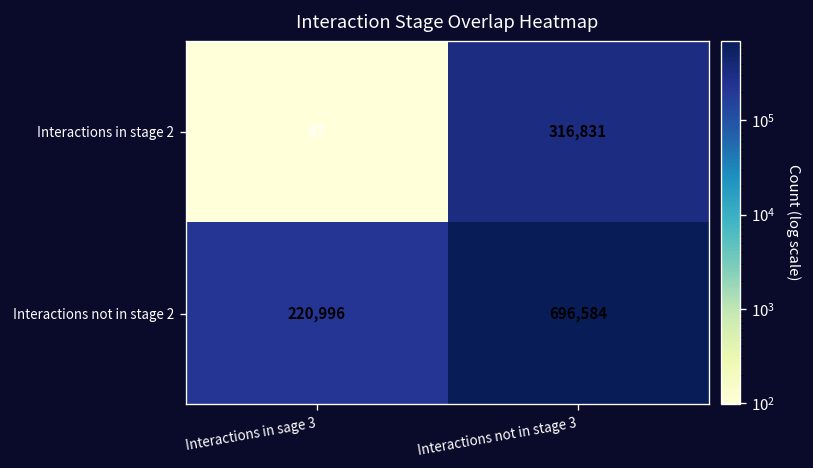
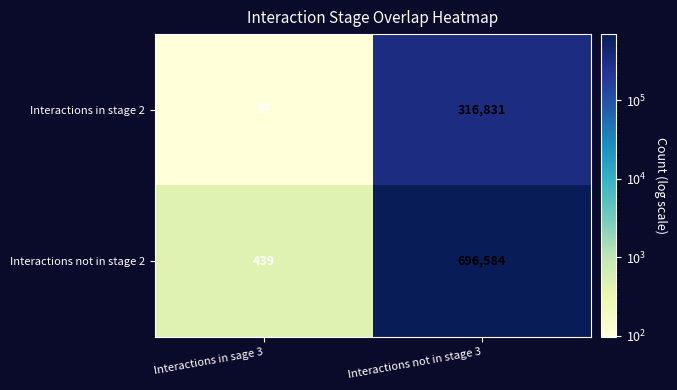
  {
    "Interactions in stage 2": {
      "Interactions not in stage 3": "316,831"
    },
    "Interactions not in stage 2": {
-     "Interactions in sage 3": "220,996",
+     "Interactions in sage 3": "439",
      "Interactions not in stage 3": "696,584"
    }
  }
